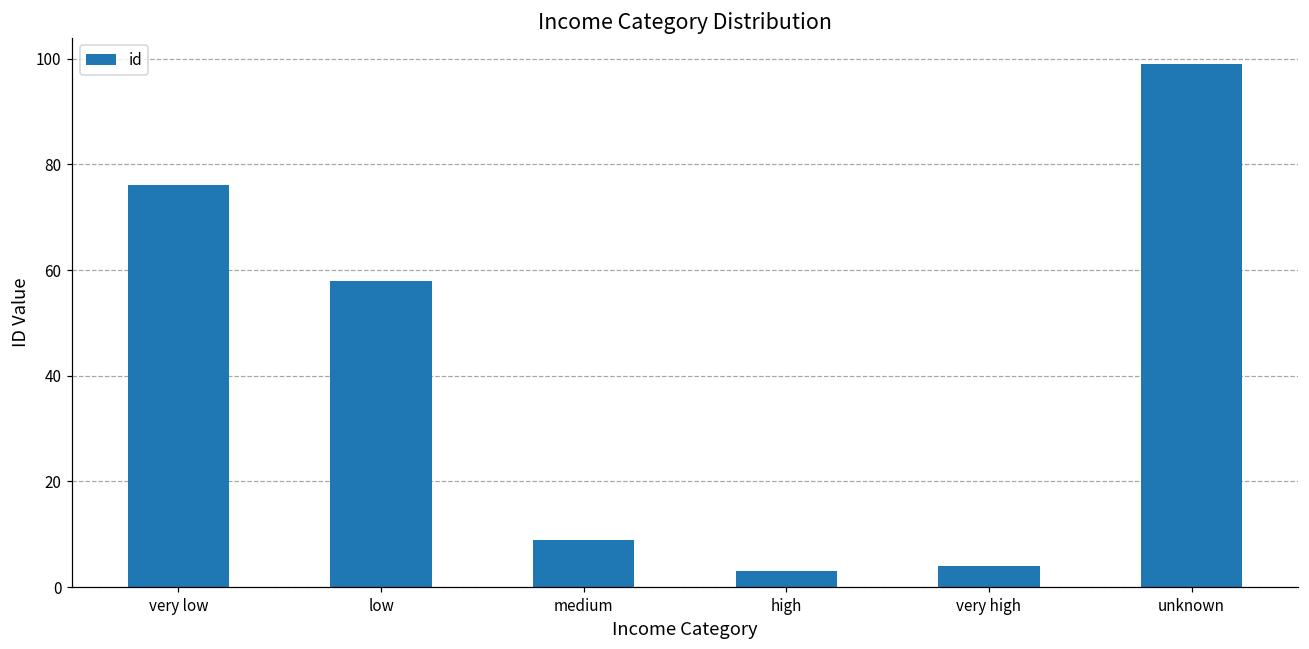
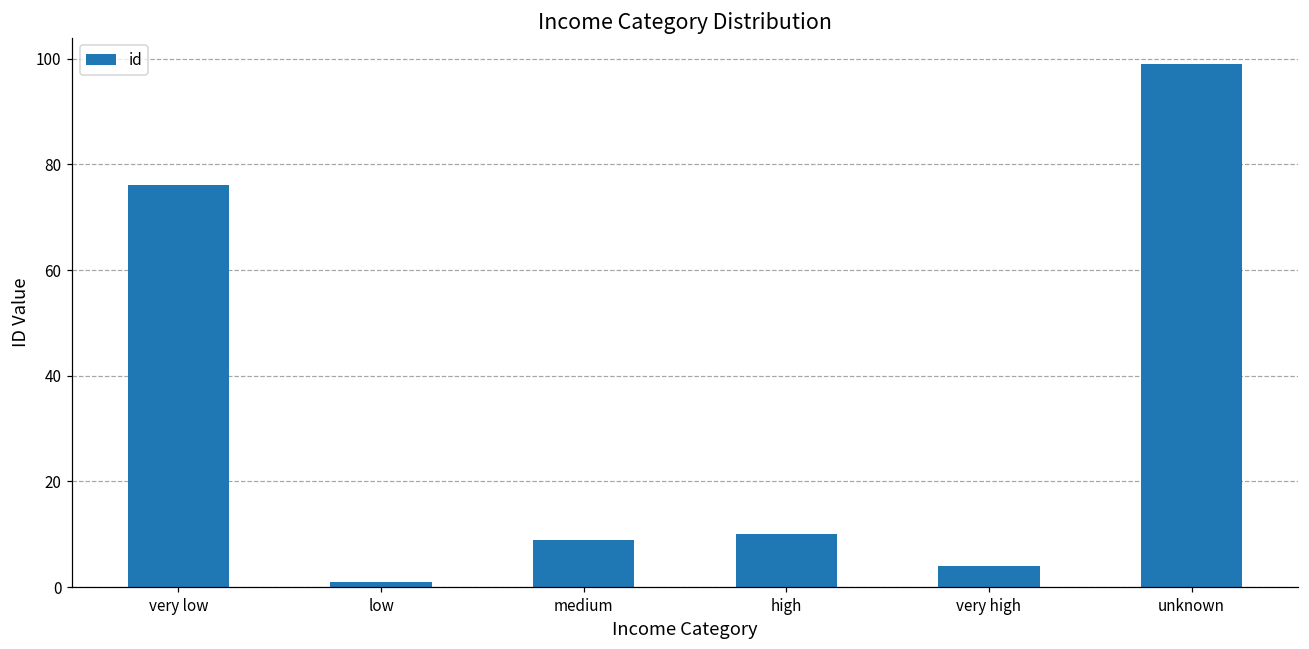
  {
    "very low": 76,
-   "low": 58,
+   "low": 1,
    "medium": 9,
-   "high": 3,
+   "high": 10,
    "very high": 4,
    "unknown": 99
  }
